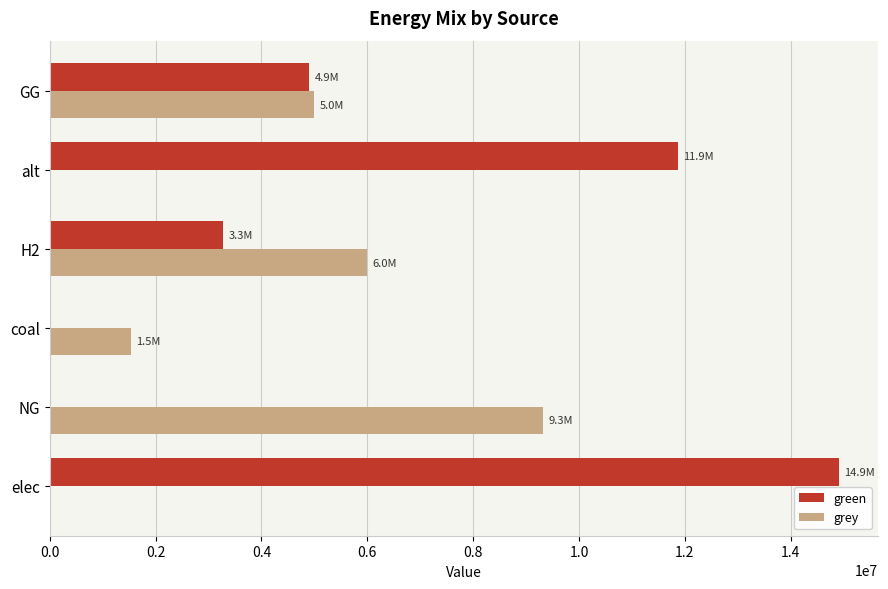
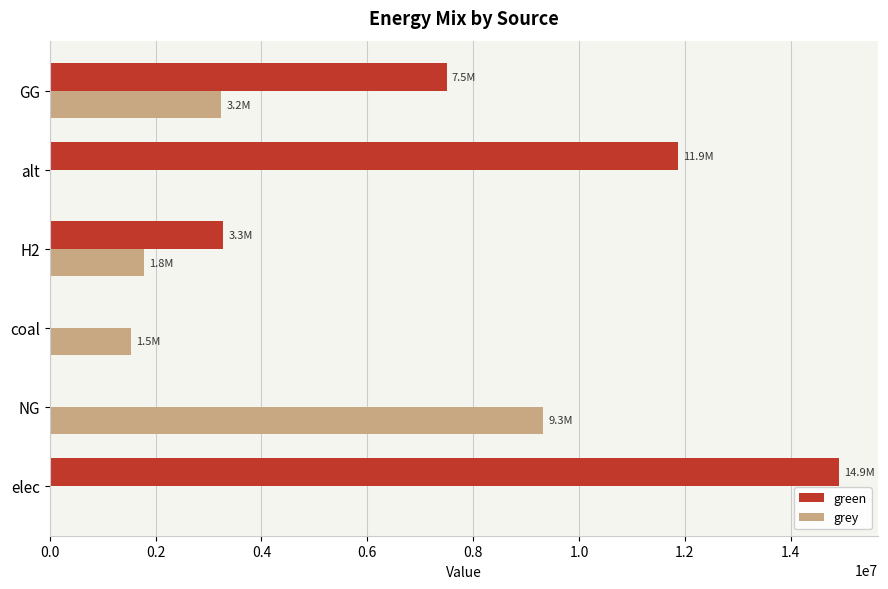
  {
    "green": {
-     "GG": "4.9M",
+     "GG": "7.5M",
      "alt": "11.9M",
      "H2": "3.3M",
      "elec": "14.9M"
    },
    "grey": {
-     "GG": "5.0M",
-     "H2": "6.0M",
+     "GG": "3.2M",
+     "H2": "1.8M",
      "coal": "1.5M",
      "NG": "9.3M"
    }
  }
